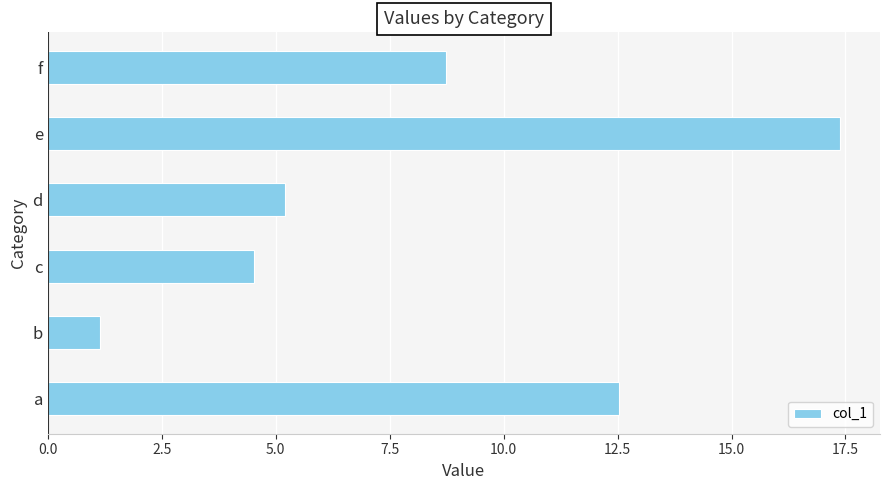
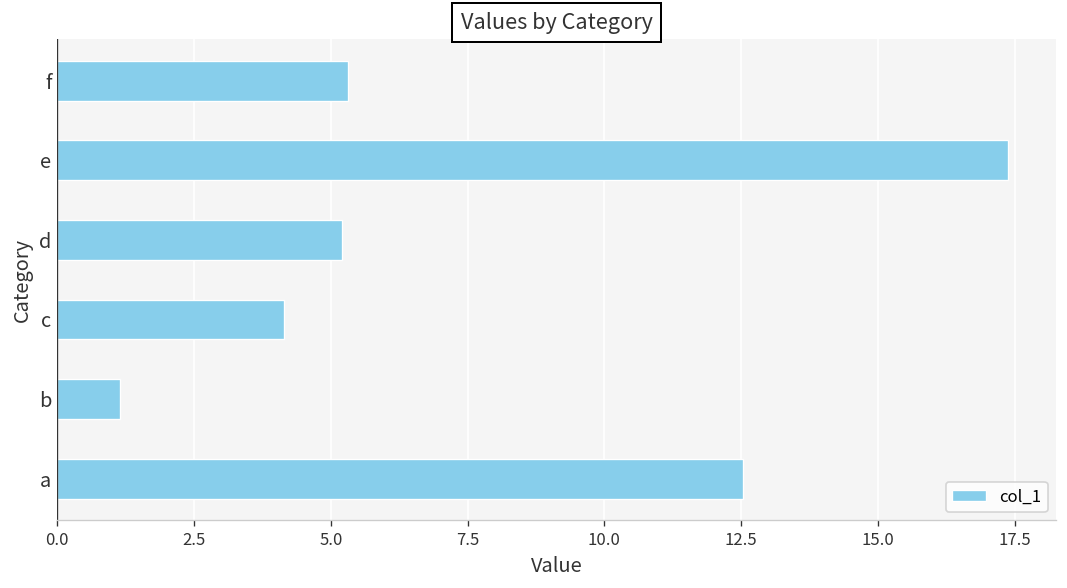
  {
-   "f": 8.7,
+   "f": 5.3,
    "e": 17.4,
    "d": 5.2,
-   "c": 4.5,
+   "c": 4.1,
    "b": 1.2,
    "a": 12.5
  }
